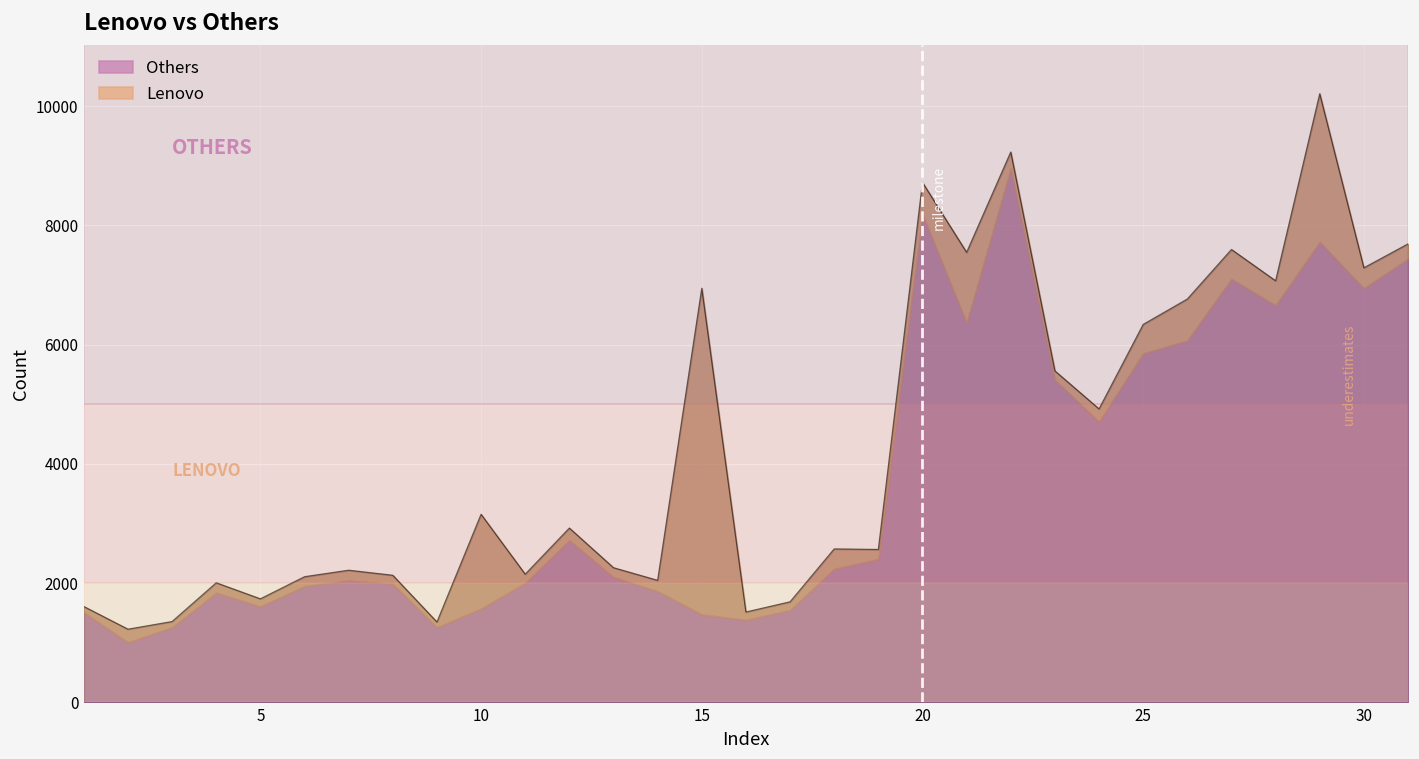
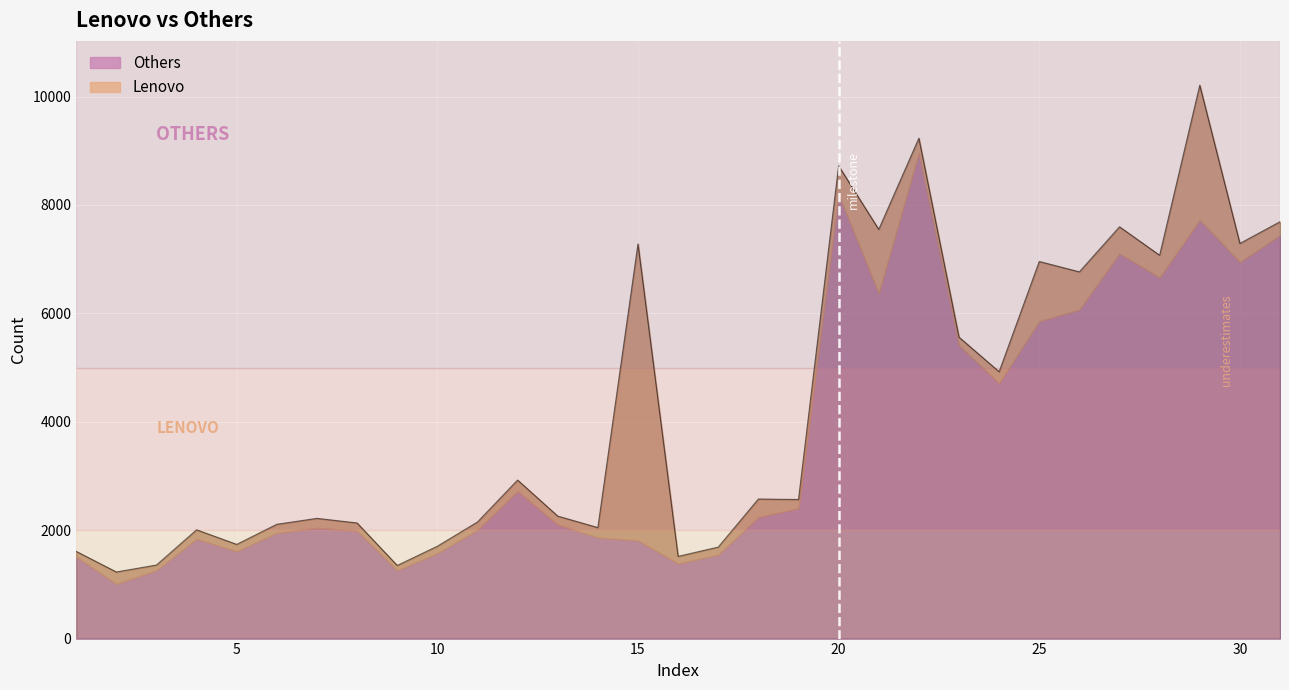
  {
    "Others": {
      "5": 1600,
      "10": 1600,
-     "15": 1500,
+     "15": 1800,
      "20": 8200,
      "25": 5900,
      "30": 6900
    },
    "Lenovo": {
-     "10": 1600,
+     "10": 100,
      "15": 5500,
-     "25": 500
+     "25": 1100
    }
  }
